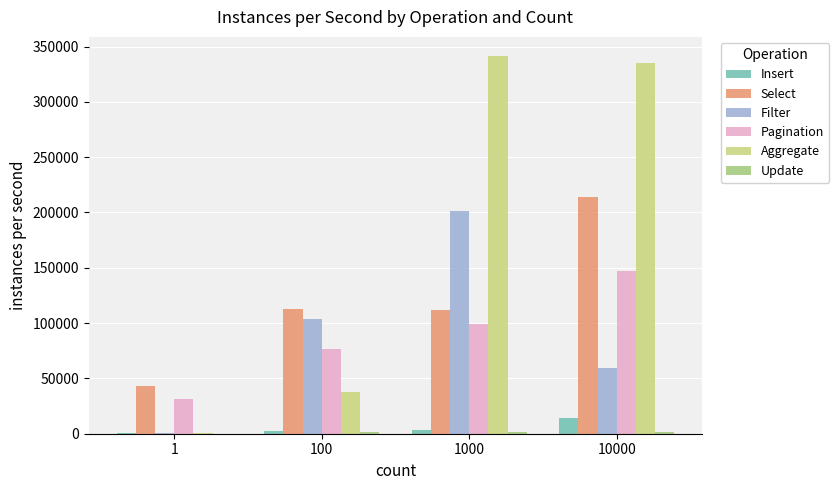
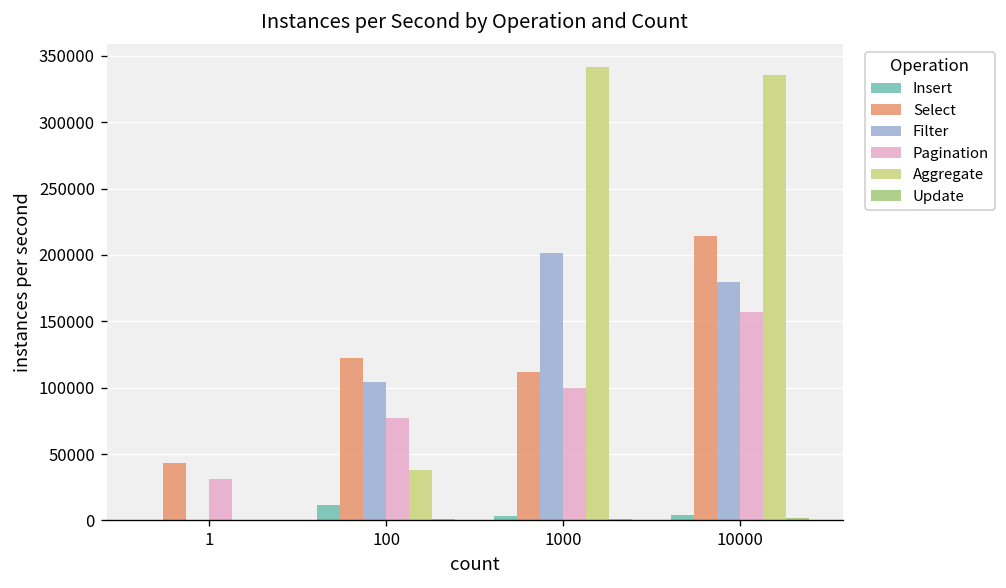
  {
    "Insert": {
-     "100": 3000,
+     "100": 12000,
      "1000": 4000,
-     "10000": 14000
+     "10000": 4000
    },
    "Select": {
      "1": 43000,
-     "100": 112000,
+     "100": 122000,
      "1000": 112000,
      "10000": 214000
    },
    "Filter": {
      "100": 104000,
      "1000": 201000,
-     "10000": 59000
+     "10000": 180000
    },
    "Pagination": {
      "1": 31000,
      "100": 77000,
      "1000": 100000,
-     "10000": 147000
+     "10000": 157000
    }
  }
